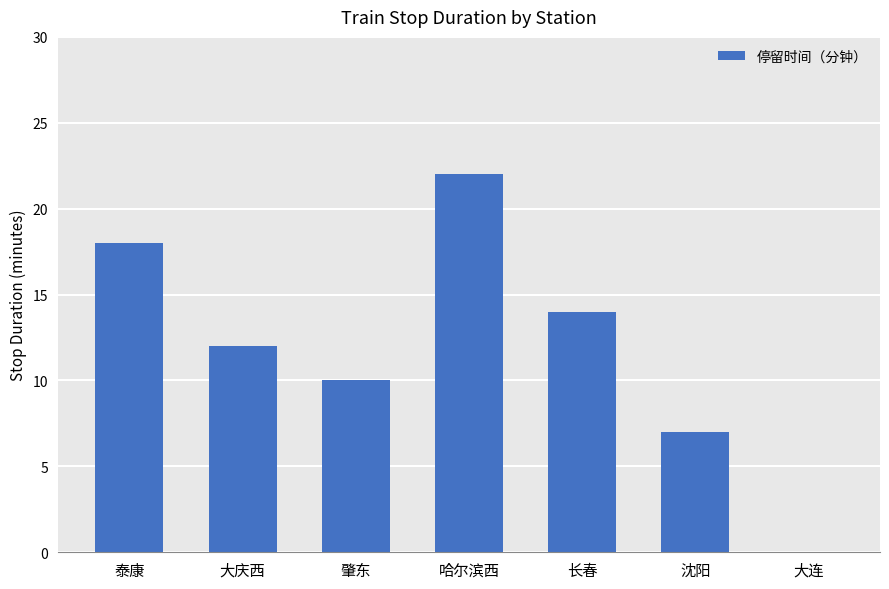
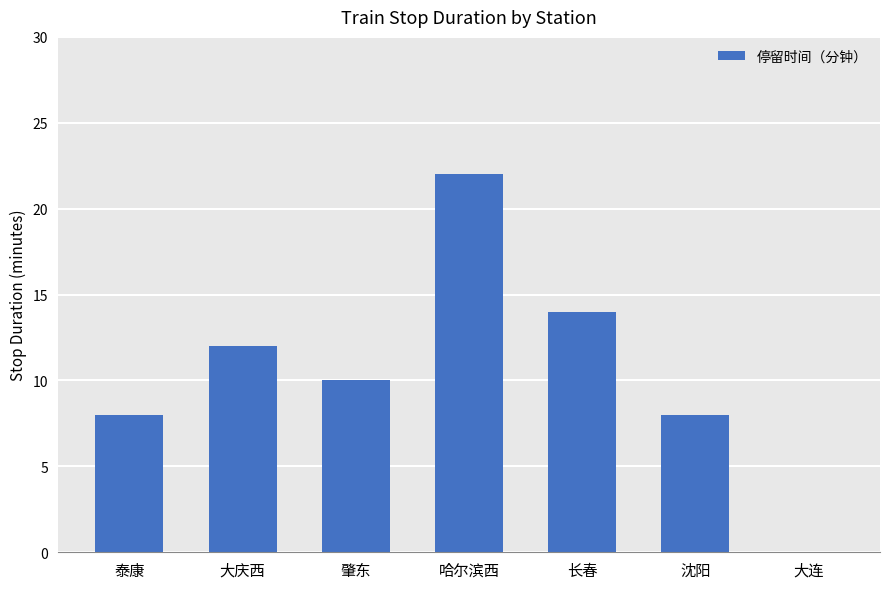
  {
-   "泰康": 18,
+   "泰康": 8,
    "大庆西": 12,
    "肇东": 10,
    "哈尔滨西": 22,
    "长春": 14,
-   "沈阳": 7,
+   "沈阳": 8,
    "大连": 0
  }
